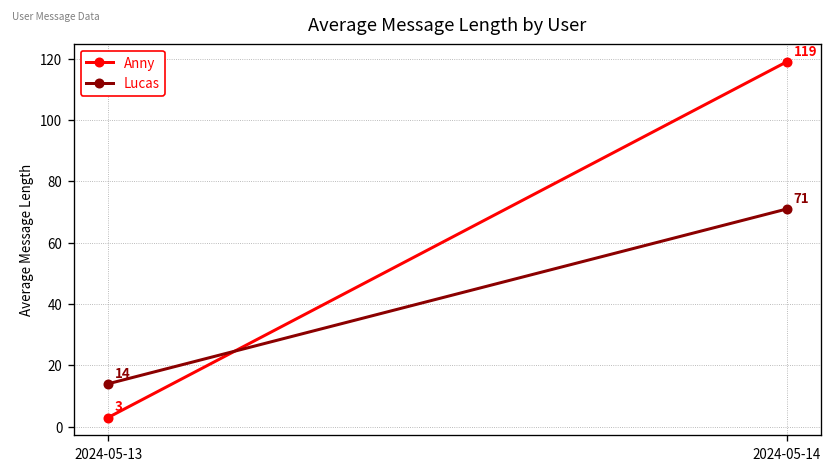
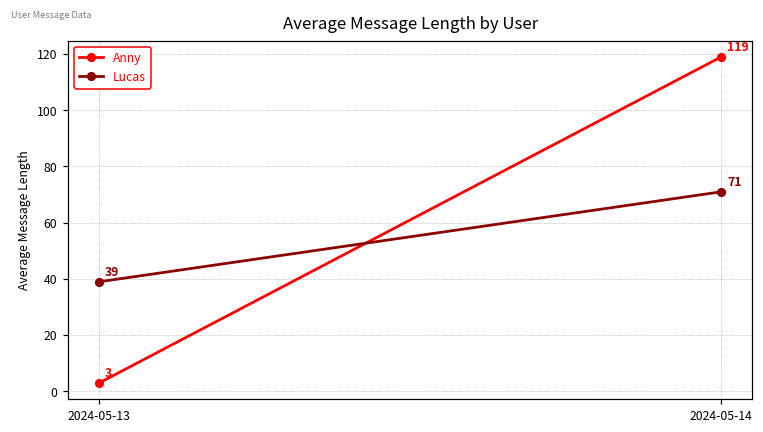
  {
    "Anny": {
      "2024-05-13": 3,
      "2024-05-14": 119
    },
    "Lucas": {
-     "2024-05-13": 14,
+     "2024-05-13": 39,
      "2024-05-14": 71
    }
  }
